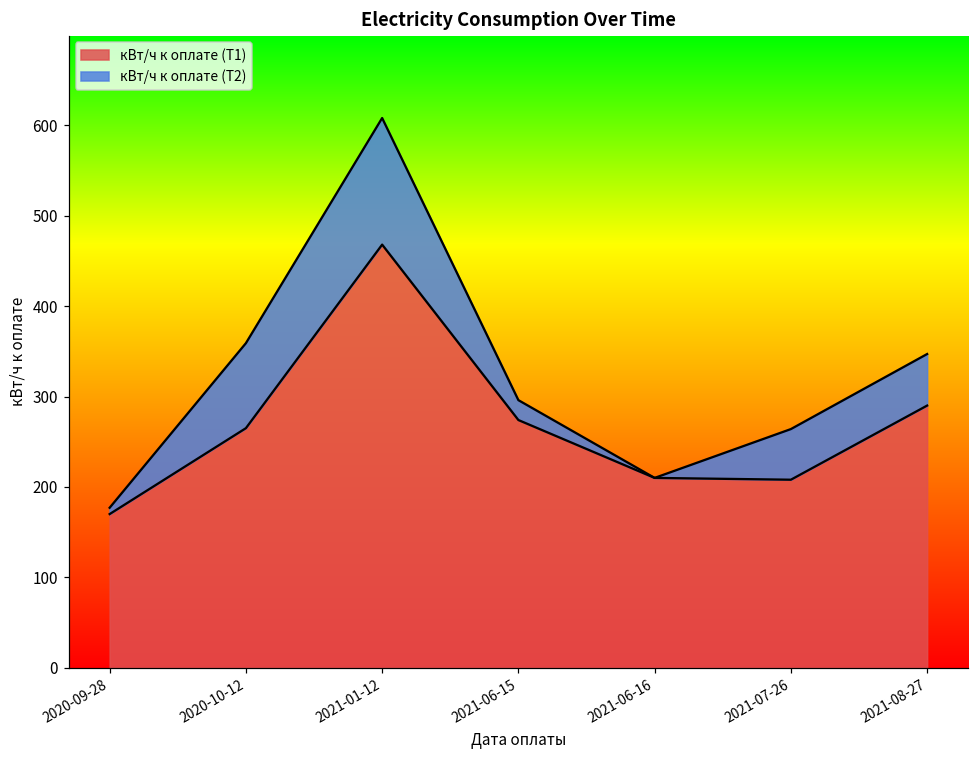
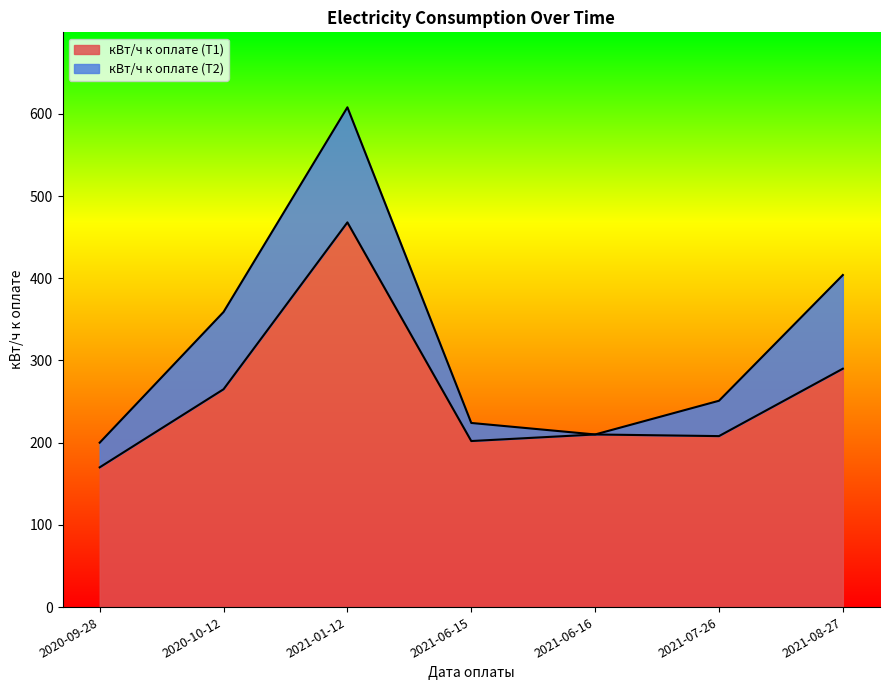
  {
    "кВт/ч к оплате (Т1)": {
      "2020-09-28": 170,
      "2020-10-12": 270,
      "2021-01-12": 470,
-     "2021-06-15": 270,
+     "2021-06-15": 200,
      "2021-07-26": 210,
      "2021-08-27": 290
    },
    "кВт/ч к оплате (Т2)": {
-     "2020-09-28": 10,
+     "2020-09-28": 30,
      "2020-10-12": 90,
      "2021-01-12": 140,
      "2021-06-15": 20,
-     "2021-07-26": 60,
-     "2021-08-27": 60
+     "2021-07-26": 40,
+     "2021-08-27": 110
    }
  }
